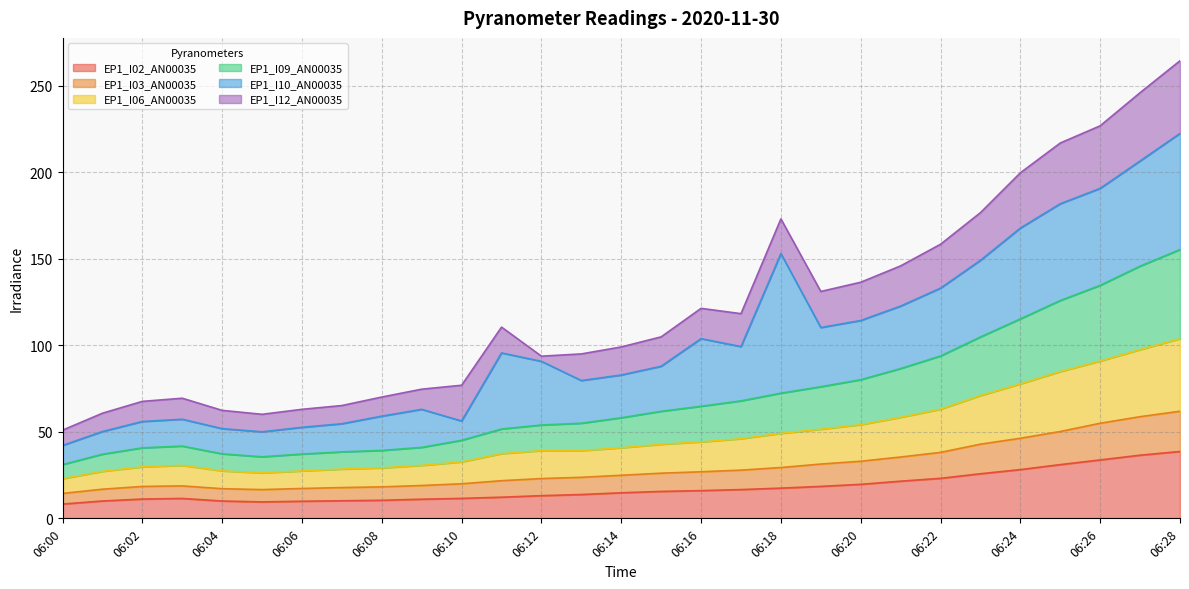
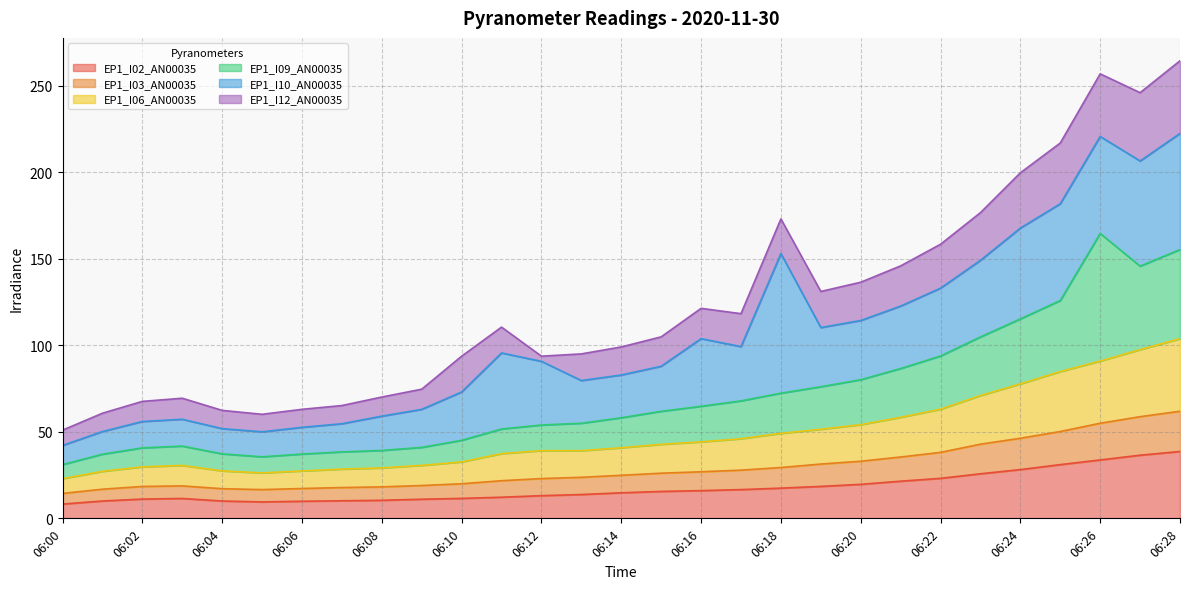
  {
    "EP1_I09_AN00035": {
      "06:00": 8,
      "06:02": 11,
      "06:04": 10,
      "06:06": 10,
      "06:08": 10,
      "06:10": 12,
      "06:12": 15,
      "06:14": 17,
      "06:16": 21,
      "06:18": 23,
      "06:20": 26,
      "06:22": 31,
      "06:24": 38,
-     "06:26": 44,
+     "06:26": 74,
      "06:28": 51
    },
    "EP1_I10_AN00035": {
      "06:00": 11,
      "06:02": 15,
      "06:04": 15,
      "06:06": 15,
      "06:08": 20,
-     "06:10": 11,
+     "06:10": 28,
      "06:12": 37,
      "06:14": 25,
      "06:16": 39,
      "06:18": 81,
      "06:20": 34,
      "06:22": 39,
      "06:24": 52,
      "06:26": 56,
      "06:28": 67
    },
    "EP1_I12_AN00035": {
      "06:00": 9,
      "06:02": 12,
      "06:04": 11,
      "06:06": 10,
      "06:08": 11,
      "06:10": 21,
      "06:12": 3,
      "06:14": 16,
      "06:16": 18,
      "06:18": 20,
      "06:20": 22,
      "06:22": 25,
      "06:24": 32,
      "06:26": 36,
      "06:28": 42
    }
  }
